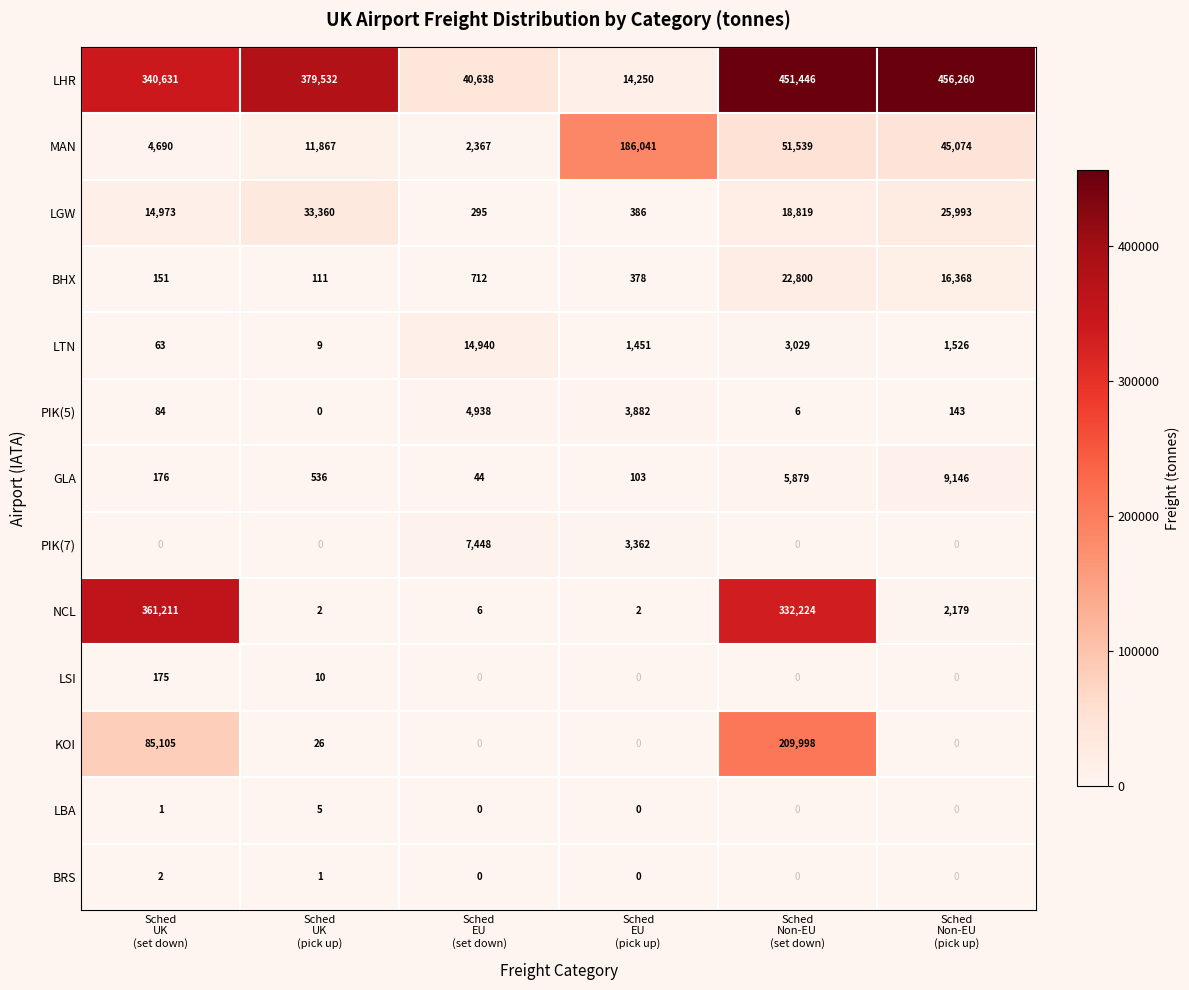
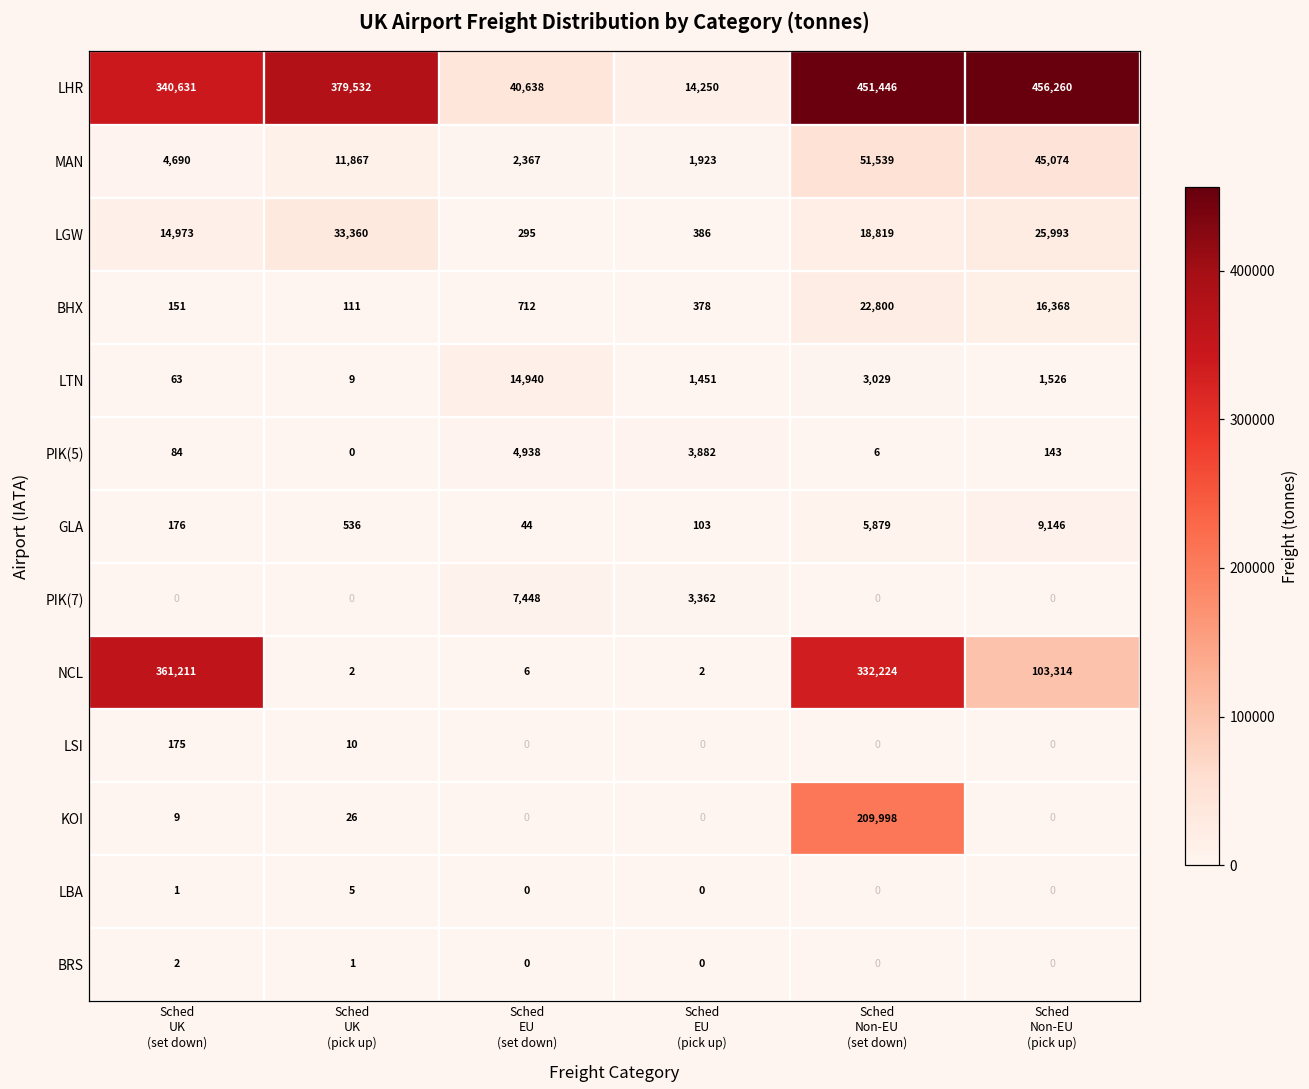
  {
    "LHR": {
      "Sched UK (set down)": "340,631",
      "Sched UK (pick up)": "379,532",
      "Sched EU (set down)": "40,638",
      "Sched EU (pick up)": "14,250",
      "Sched Non-EU (set down)": "451,446",
      "Sched Non-EU (pick up)": "456,260"
    },
    "MAN": {
      "Sched UK (set down)": "4,690",
      "Sched UK (pick up)": "11,867",
      "Sched EU (set down)": "2,367",
-     "Sched EU (pick up)": "186,041",
+     "Sched EU (pick up)": "1,923",
      "Sched Non-EU (set down)": "51,539",
      "Sched Non-EU (pick up)": "45,074"
    },
    "LGW": {
      "Sched UK (set down)": "14,973",
      "Sched UK (pick up)": "33,360",
      "Sched EU (set down)": "295",
      "Sched EU (pick up)": "386",
      "Sched Non-EU (set down)": "18,819",
      "Sched Non-EU (pick up)": "25,993"
    },
    "BHX": {
      "Sched UK (set down)": "151",
      "Sched UK (pick up)": "111",
      "Sched EU (set down)": "712",
      "Sched EU (pick up)": "378",
      "Sched Non-EU (set down)": "22,800",
      "Sched Non-EU (pick up)": "16,368"
    },
    "LTN": {
      "Sched UK (set down)": "63",
      "Sched UK (pick up)": "9",
      "Sched EU (set down)": "14,940",
      "Sched EU (pick up)": "1,451",
      "Sched Non-EU (set down)": "3,029",
      "Sched Non-EU (pick up)": "1,526"
    },
    "PIK(5)": {
      "Sched UK (set down)": "84",
      "Sched UK (pick up)": "0",
      "Sched EU (set down)": "4,938",
      "Sched EU (pick up)": "3,882",
      "Sched Non-EU (set down)": "6",
      "Sched Non-EU (pick up)": "143"
    },
    "GLA": {
      "Sched UK (set down)": "176",
      "Sched UK (pick up)": "536",
      "Sched EU (set down)": "44",
      "Sched EU (pick up)": "103",
      "Sched Non-EU (set down)": "5,879",
      "Sched Non-EU (pick up)": "9,146"
    },
    "PIK(7)": {
      "Sched UK (set down)": "0",
      "Sched UK (pick up)": "0",
      "Sched EU (set down)": "7,448",
      "Sched EU (pick up)": "3,362",
      "Sched Non-EU (set down)": "0",
      "Sched Non-EU (pick up)": "0"
    },
    "NCL": {
      "Sched UK (set down)": "361,211",
      "Sched UK (pick up)": "2",
      "Sched EU (set down)": "6",
      "Sched EU (pick up)": "2",
      "Sched Non-EU (set down)": "332,224",
-     "Sched Non-EU (pick up)": "2,179"
+     "Sched Non-EU (pick up)": "103,314"
    },
    "LSI": {
      "Sched UK (set down)": "175",
      "Sched UK (pick up)": "10",
      "Sched EU (set down)": "0",
      "Sched EU (pick up)": "0",
      "Sched Non-EU (set down)": "0",
      "Sched Non-EU (pick up)": "0"
    },
    "KOI": {
-     "Sched UK (set down)": "85,105",
+     "Sched UK (set down)": "9",
      "Sched UK (pick up)": "26",
      "Sched EU (set down)": "0",
      "Sched EU (pick up)": "0",
      "Sched Non-EU (set down)": "209,998",
      "Sched Non-EU (pick up)": "0"
    },
    "LBA": {
      "Sched UK (set down)": "1",
      "Sched UK (pick up)": "5",
      "Sched EU (set down)": "0",
      "Sched EU (pick up)": "0",
      "Sched Non-EU (set down)": "0",
      "Sched Non-EU (pick up)": "0"
    },
    "BRS": {
      "Sched UK (set down)": "2",
      "Sched UK (pick up)": "1",
      "Sched EU (set down)": "0",
      "Sched EU (pick up)": "0",
      "Sched Non-EU (set down)": "0",
      "Sched Non-EU (pick up)": "0"
    }
  }
